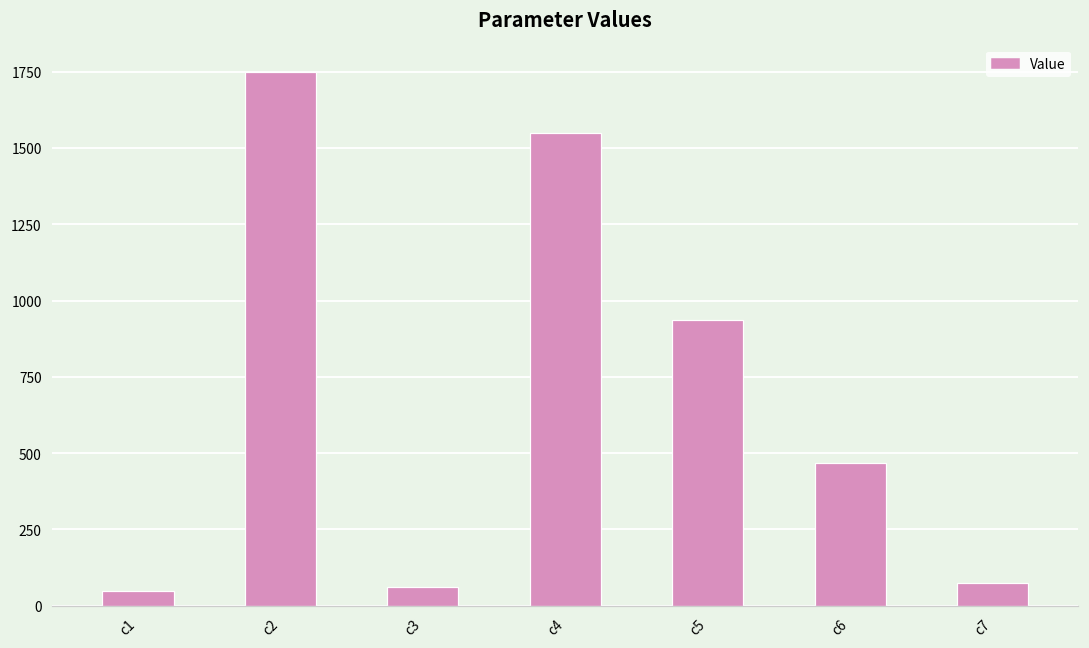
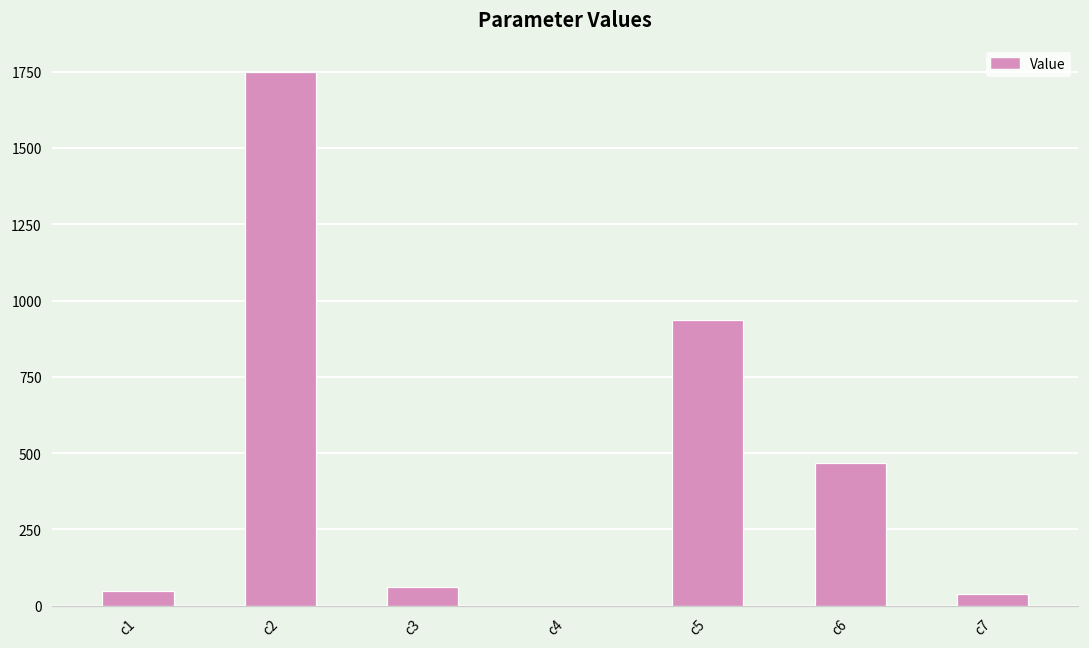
  {
    "c1": 50,
    "c2": 1750,
    "c3": 60,
-   "c4": 1550,
+   "c4": 0,
    "c5": 930,
    "c6": 470,
-   "c7": 80
+   "c7": 40
  }
